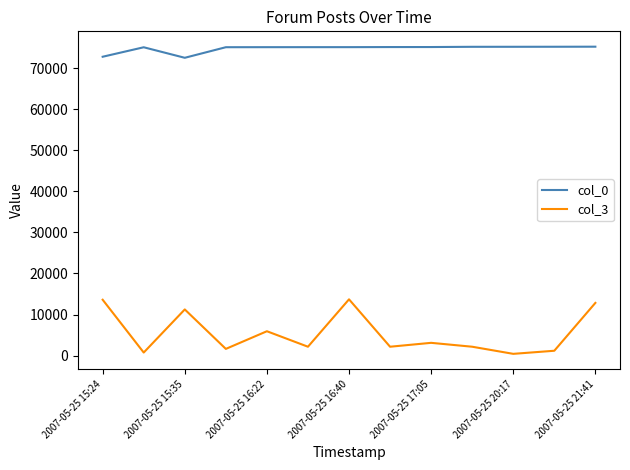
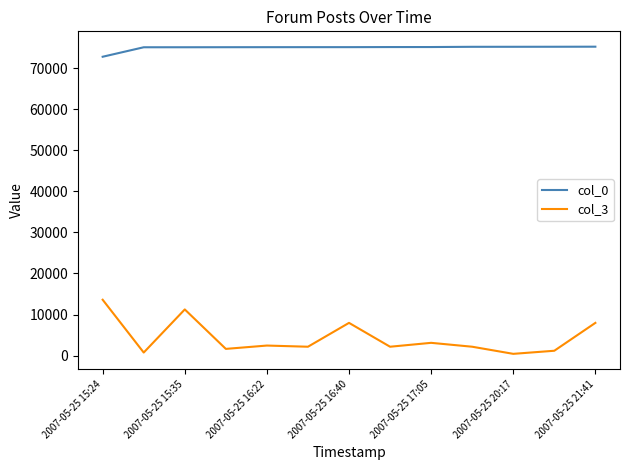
  {
    "col_0": {
      "2007-05-25 15:24": 73000,
-     "2007-05-25 15:35": 73000,
+     "2007-05-25 15:35": 75000,
      "2007-05-25 16:22": 75000,
      "2007-05-25 16:40": 75000,
      "2007-05-25 17:05": 75000,
      "2007-05-25 20:17": 75000,
      "2007-05-25 21:41": 75000
    },
    "col_3": {
      "2007-05-25 15:24": 14000,
      "2007-05-25 15:35": 11000,
-     "2007-05-25 16:22": 6000,
-     "2007-05-25 16:40": 14000,
+     "2007-05-25 16:22": 2000,
+     "2007-05-25 16:40": 8000,
      "2007-05-25 17:05": 3000,
      "2007-05-25 20:17": 0,
-     "2007-05-25 21:41": 13000
+     "2007-05-25 21:41": 8000
    }
  }
